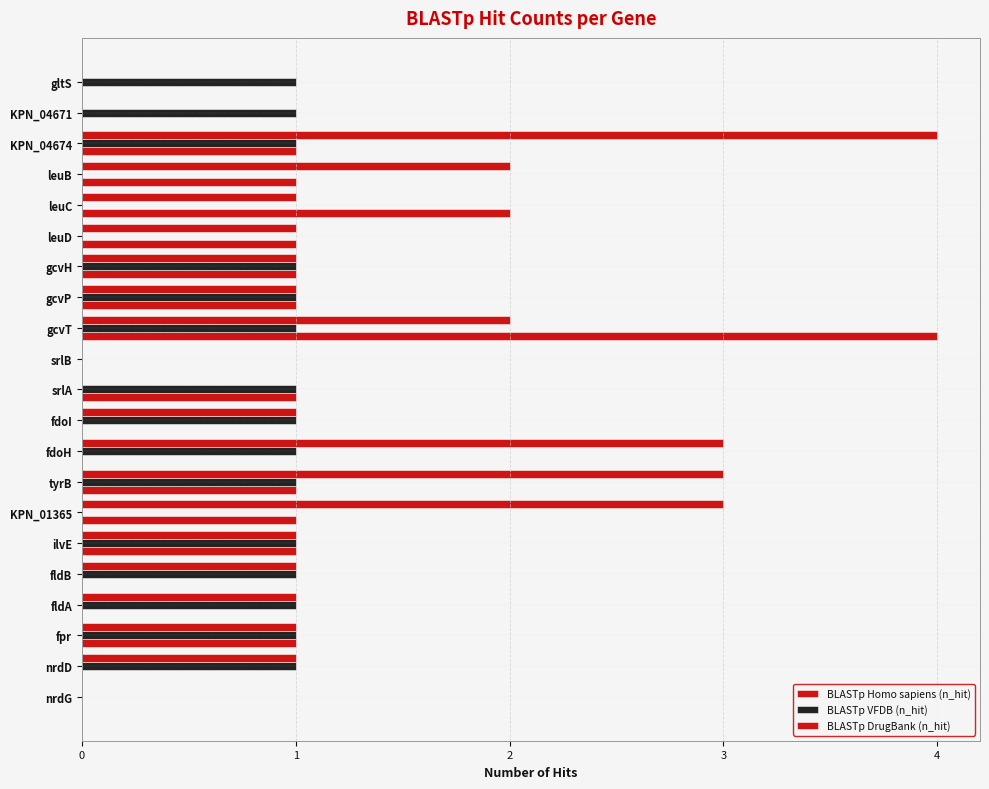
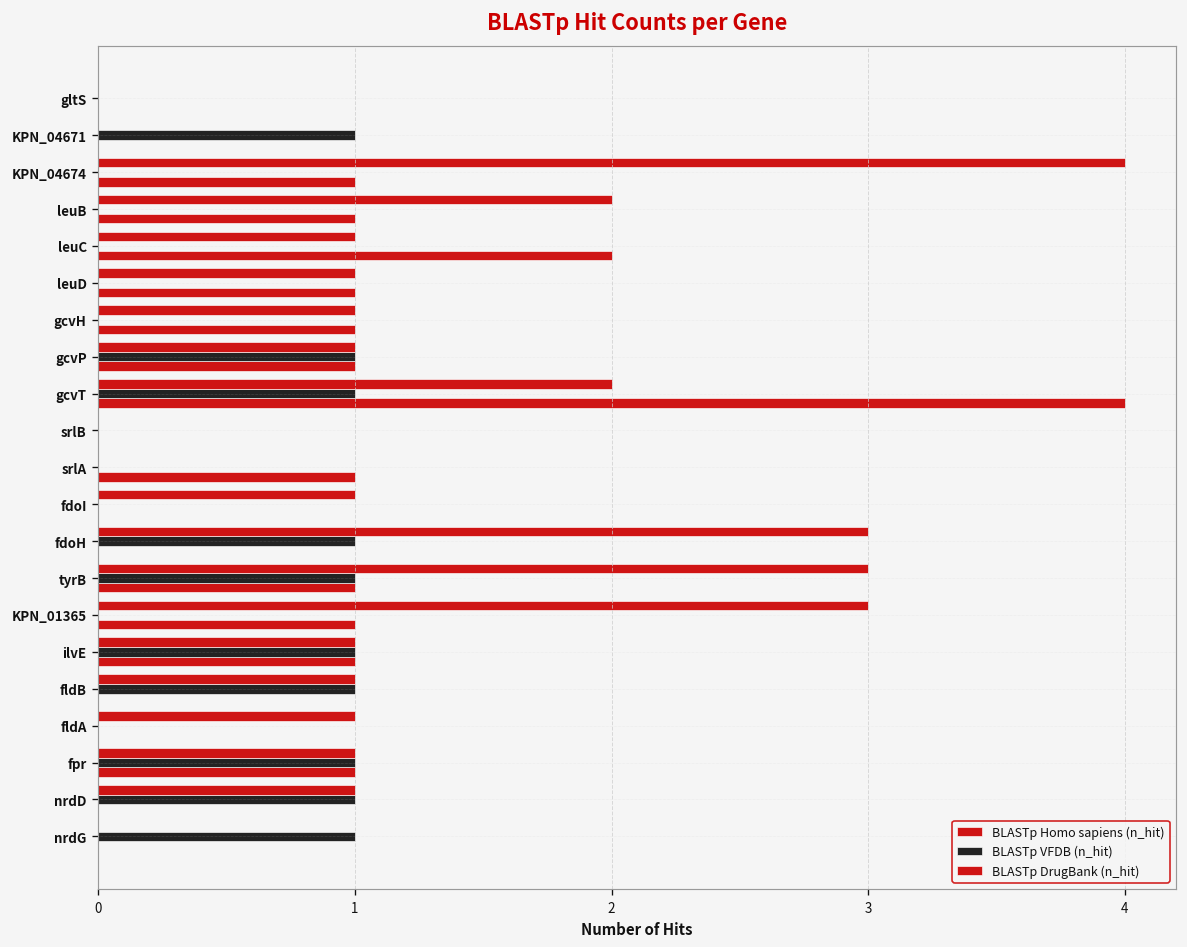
  {
    "BLASTp VFDB (n_hit)": {
-     "gltS": 1,
+     "gltS": 0,
      "KPN_04671": 1,
-     "KPN_04674": 1,
+     "KPN_04674": 0,
      "leuB": 0,
      "leuC": 0,
      "leuD": 0,
-     "gcvH": 1,
+     "gcvH": 0,
      "gcvP": 1,
      "gcvT": 1,
      "srlB": 0,
-     "srlA": 1,
-     "fdoI": 1,
+     "srlA": 0,
+     "fdoI": 0,
      "fdoH": 1,
      "tyrB": 1,
      "KPN_01365": 0,
      "ilvE": 1,
      "fldB": 1,
-     "fldA": 1,
+     "fldA": 0,
      "fpr": 1,
      "nrdD": 1,
-     "nrdG": 0
+     "nrdG": 1
    }
  }
